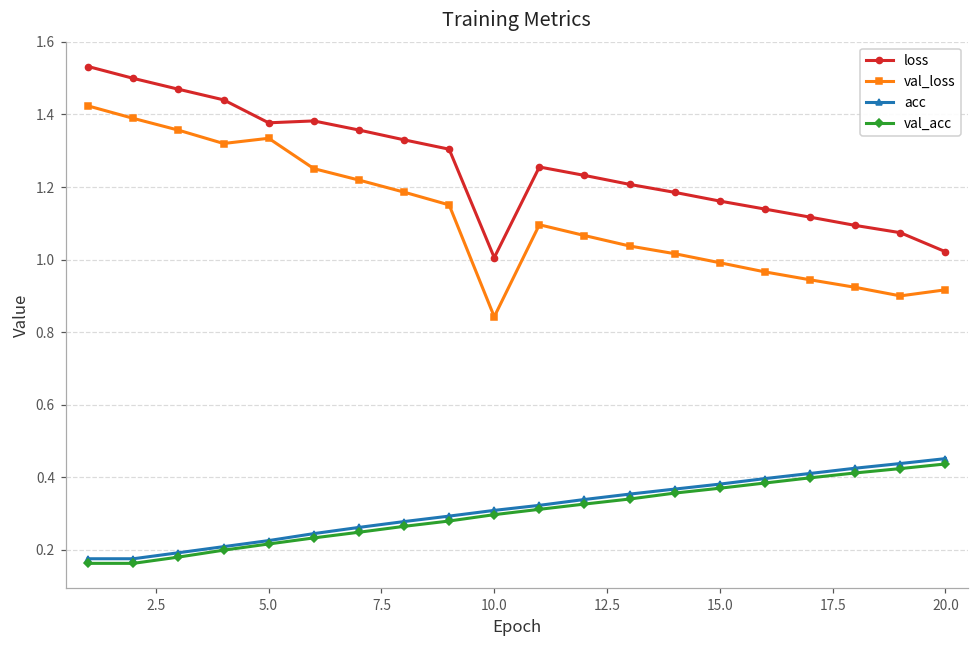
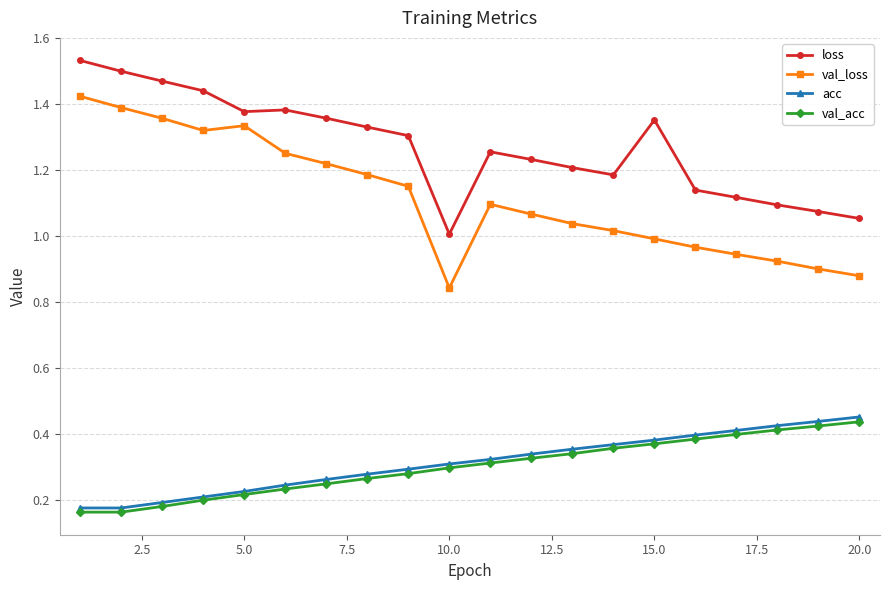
  {
    "loss": {
      "5.0": 1.38,
      "10.0": 1.01,
-     "15.0": 1.16,
-     "20.0": 1.02
+     "15.0": 1.35,
+     "20.0": 1.05
    },
    "val_loss": {
      "5.0": 1.33,
      "10.0": 0.84,
      "15.0": 0.99,
-     "20.0": 0.92
+     "20.0": 0.88
    },
    "acc": {
      "5.0": 0.23,
      "10.0": 0.31,
      "15.0": 0.38,
      "20.0": 0.45
    },
    "val_acc": {
      "5.0": 0.22,
      "10.0": 0.30,
      "15.0": 0.37,
      "20.0": 0.44
    }
  }
